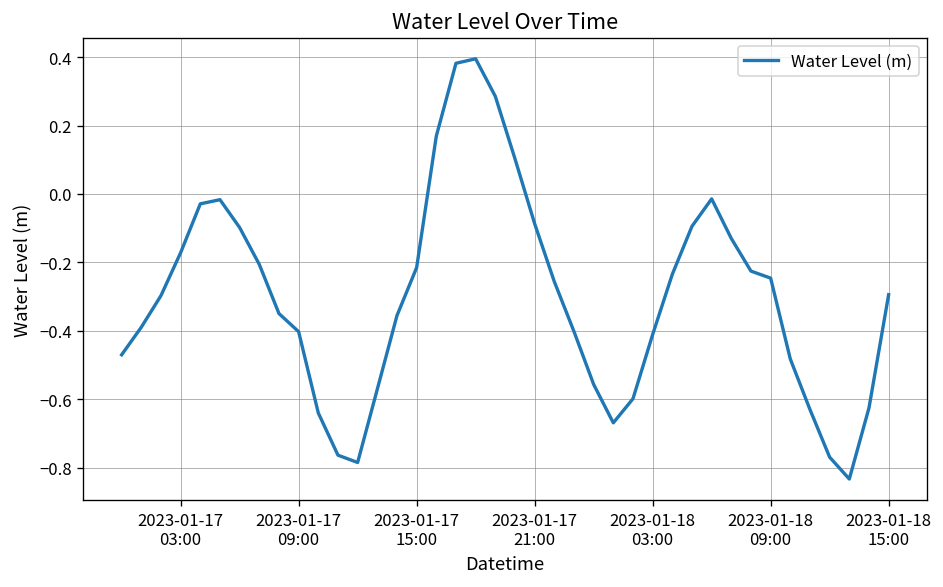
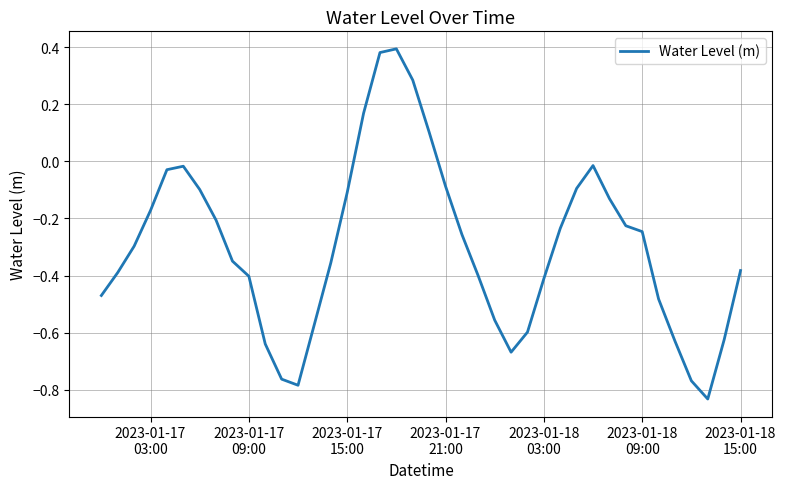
  {
    "2023-01-17 03:00": -0.17,
    "2023-01-17 09:00": -0.40,
-   "2023-01-17 15:00": -0.22,
+   "2023-01-17 15:00": -0.11,
    "2023-01-17 21:00": -0.09,
    "2023-01-18 03:00": -0.41,
    "2023-01-18 09:00": -0.25,
-   "2023-01-18 15:00": -0.29
+   "2023-01-18 15:00": -0.38
  }
